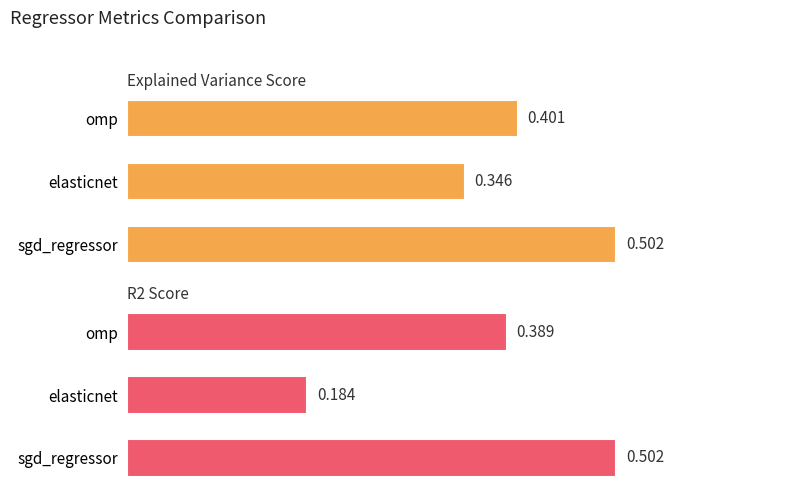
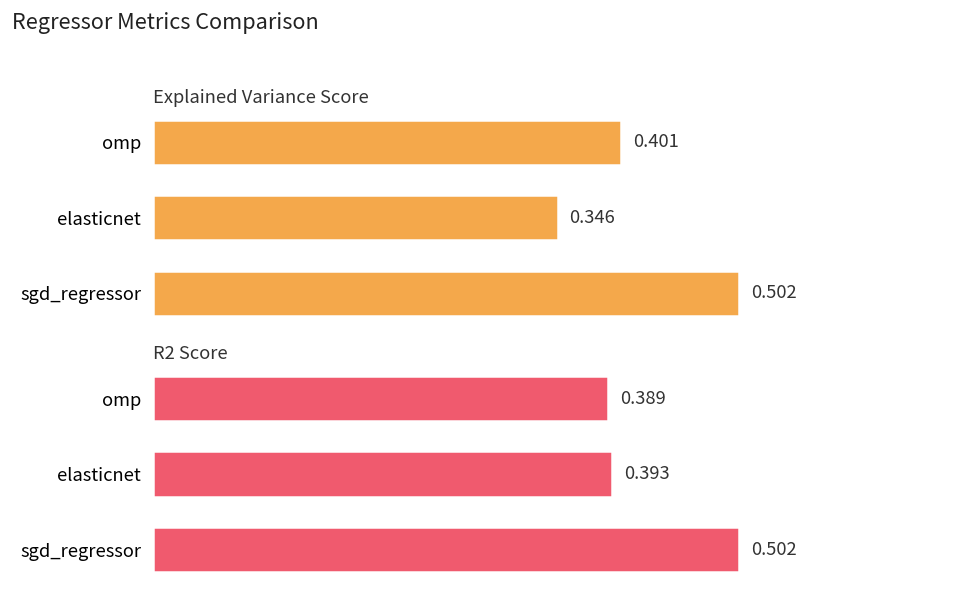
  {
    "Explained Variance Score": {
      "omp": 0.401,
      "elasticnet": 0.346,
      "sgd_regressor": 0.502
    },
    "R2 Score": {
      "omp": 0.389,
-     "elasticnet": 0.184,
+     "elasticnet": 0.393,
      "sgd_regressor": 0.502
    }
  }
